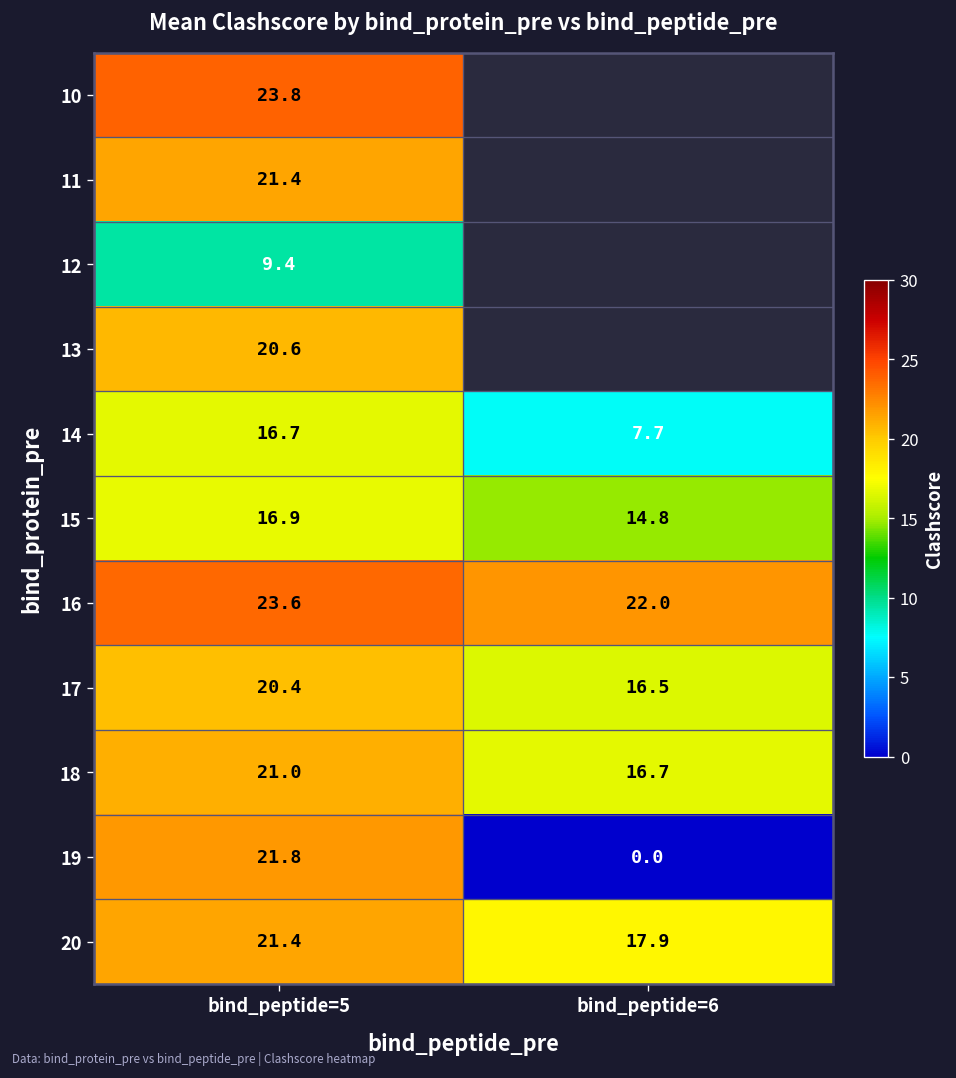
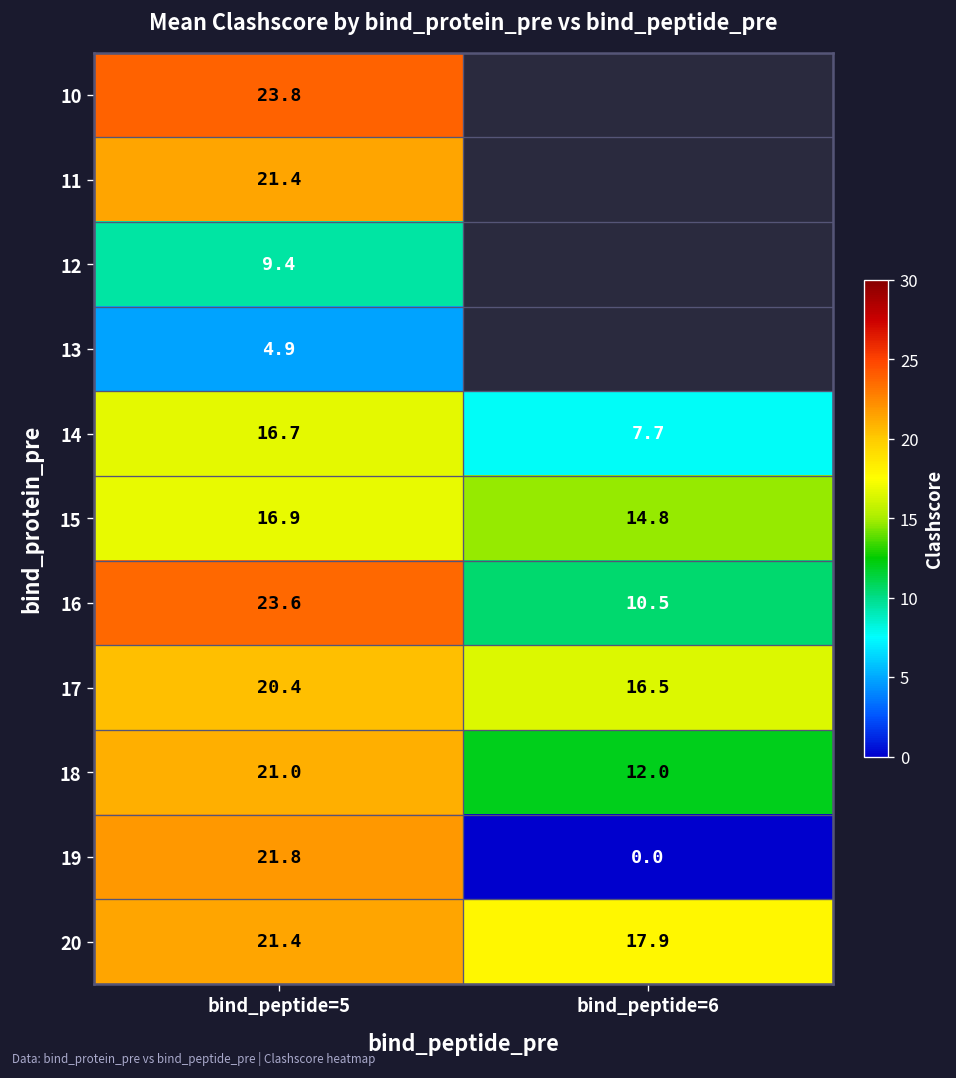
  {
    "10": {
      "bind_peptide=5": 23.8
    },
    "11": {
      "bind_peptide=5": 21.4
    },
    "12": {
      "bind_peptide=5": 9.4
    },
    "13": {
-     "bind_peptide=5": 20.6
+     "bind_peptide=5": 4.9
    },
    "14": {
      "bind_peptide=5": 16.7,
      "bind_peptide=6": 7.7
    },
    "15": {
      "bind_peptide=5": 16.9,
      "bind_peptide=6": 14.8
    },
    "16": {
      "bind_peptide=5": 23.6,
-     "bind_peptide=6": 22.0
+     "bind_peptide=6": 10.5
    },
    "17": {
      "bind_peptide=5": 20.4,
      "bind_peptide=6": 16.5
    },
    "18": {
      "bind_peptide=5": 21.0,
-     "bind_peptide=6": 16.7
+     "bind_peptide=6": 12.0
    },
    "19": {
      "bind_peptide=5": 21.8,
      "bind_peptide=6": 0.0
    },
    "20": {
      "bind_peptide=5": 21.4,
      "bind_peptide=6": 17.9
    }
  }
